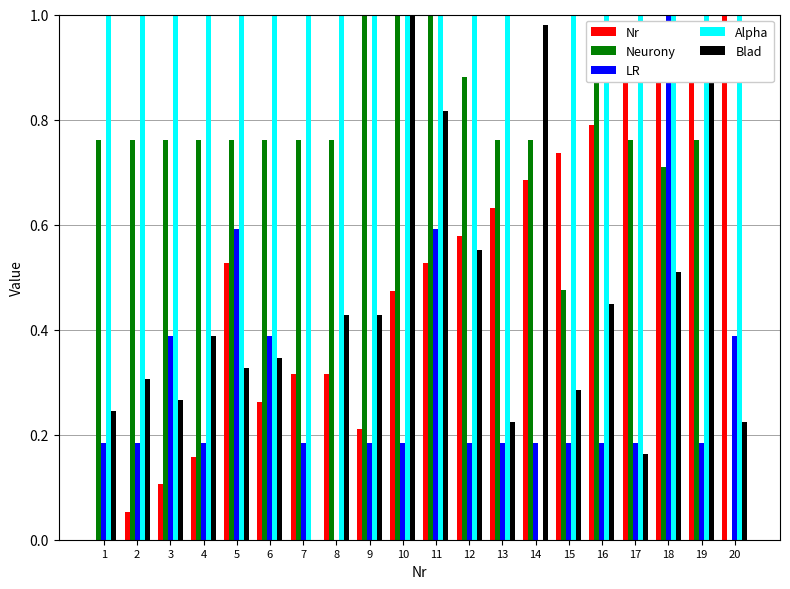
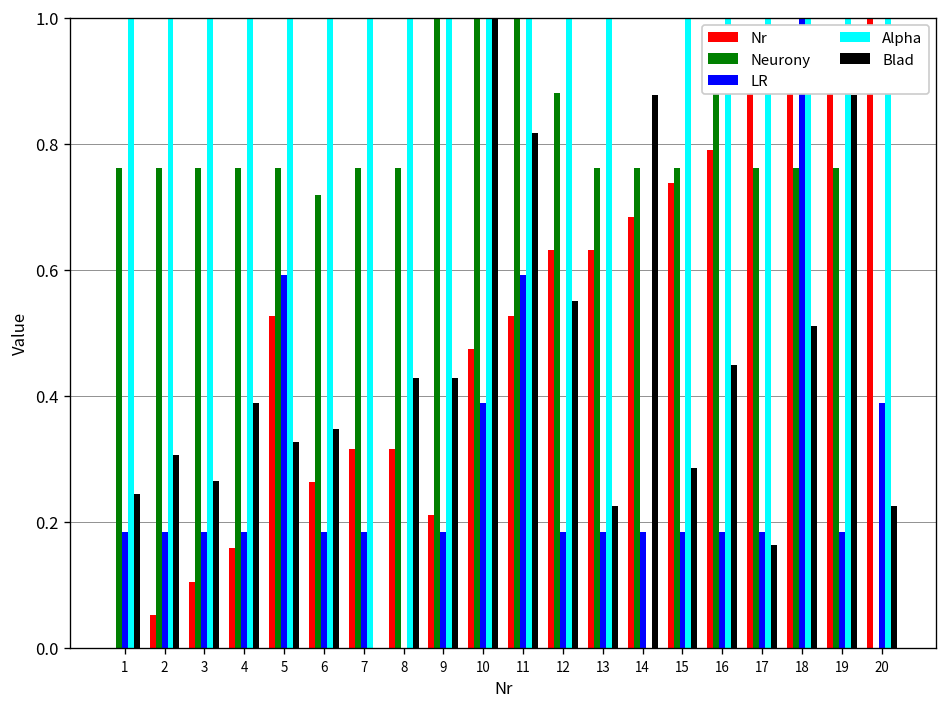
  {
    "Nr": {
      "1": 0.00,
      "2": 0.05,
      "3": 0.11,
      "4": 0.16,
      "5": 0.53,
      "6": 0.26,
      "7": 0.32,
      "8": 0.32,
      "9": 0.21,
      "10": 0.47,
      "11": 0.53,
-     "12": 0.58,
+     "12": 0.63,
      "13": 0.63,
      "14": 0.68,
      "15": 0.74,
      "16": 0.79,
      "20": 1.00
    },
    "Neurony": {
      "1": 0.76,
      "2": 0.76,
      "3": 0.76,
      "4": 0.76,
      "5": 0.76,
-     "6": 0.76,
+     "6": 0.72,
      "7": 0.76,
      "8": 0.76,
      "9": 1.00,
      "10": 1.00,
      "11": 1.00,
      "12": 0.88,
      "13": 0.76,
      "14": 0.76,
-     "15": 0.48,
+     "15": 0.76,
      "17": 0.76,
-     "18": 0.71,
+     "18": 0.76,
      "19": 0.76,
      "20": 0.00
    },
    "LR": {
      "1": 0.18,
      "2": 0.18,
-     "3": 0.39,
+     "3": 0.18,
      "4": 0.18,
      "5": 0.59,
-     "6": 0.39,
+     "6": 0.18,
      "7": 0.18,
      "8": 0.00,
      "9": 0.18,
-     "10": 0.18,
+     "10": 0.39,
      "11": 0.59,
      "12": 0.18,
      "13": 0.18,
      "14": 0.18,
      "15": 0.18,
      "16": 0.18,
      "17": 0.18,
      "18": 1.00,
      "19": 0.18,
      "20": 0.39
    },
    "Alpha": {
      "1": 1.00,
      "2": 1.00,
      "3": 1.00,
      "4": 1.00,
      "5": 1.00,
      "6": 1.00,
      "7": 1.00,
      "8": 1.00,
      "9": 1.00,
      "10": 1.00,
      "11": 1.00,
      "12": 1.00,
      "13": 1.00,
      "14": 0.00,
      "15": 1.00,
      "16": 1.00,
      "17": 1.00,
      "18": 1.00,
      "19": 1.00,
      "20": 1.00
    },
    "Blad": {
      "1": 0.24,
      "2": 0.31,
      "3": 0.27,
      "4": 0.39,
      "5": 0.33,
      "6": 0.35,
      "7": 0.00,
      "8": 0.43,
      "9": 0.43,
      "10": 1.00,
      "11": 0.82,
      "12": 0.55,
      "13": 0.22,
-     "14": 0.98,
+     "14": 0.88,
      "15": 0.29,
      "16": 0.45,
      "17": 0.16,
      "18": 0.51,
      "20": 0.22
    }
  }
